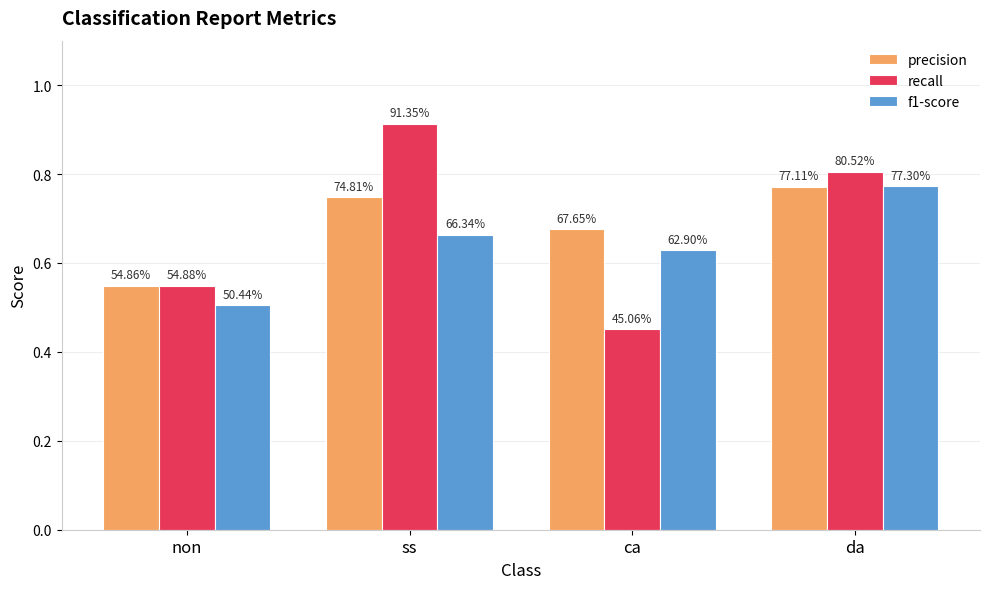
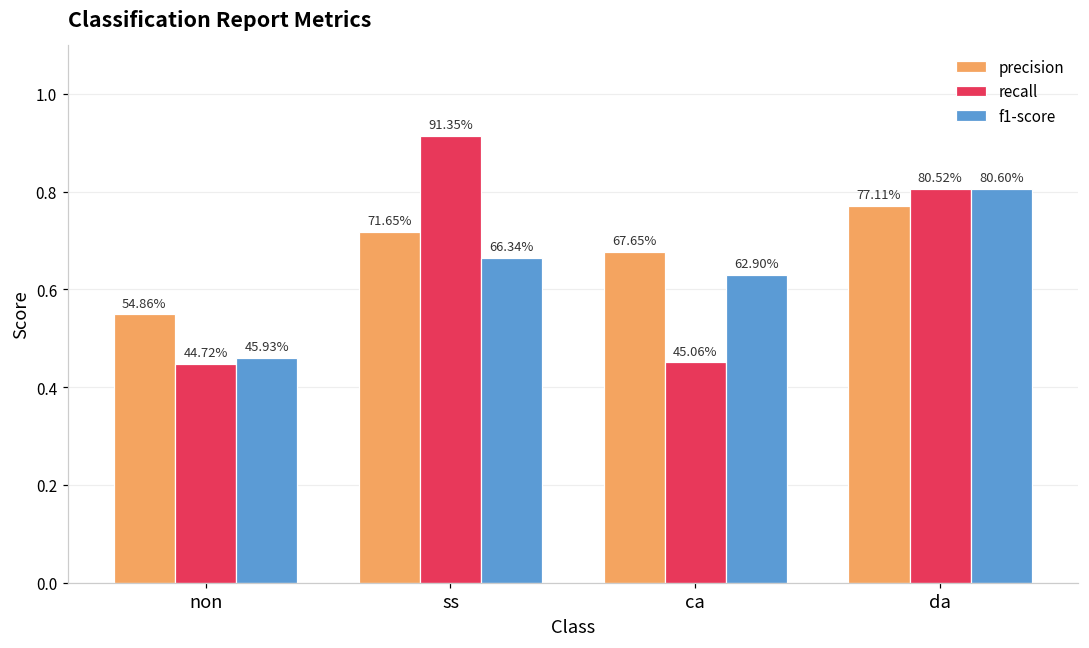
  {
    "precision": {
      "non": "54.86%",
-     "ss": "74.81%",
+     "ss": "71.65%",
      "ca": "67.65%",
      "da": "77.11%"
    },
    "recall": {
-     "non": "54.88%",
+     "non": "44.72%",
      "ss": "91.35%",
      "ca": "45.06%",
      "da": "80.52%"
    },
    "f1-score": {
-     "non": "50.44%",
+     "non": "45.93%",
      "ss": "66.34%",
      "ca": "62.90%",
-     "da": "77.30%"
+     "da": "80.60%"
    }
  }
